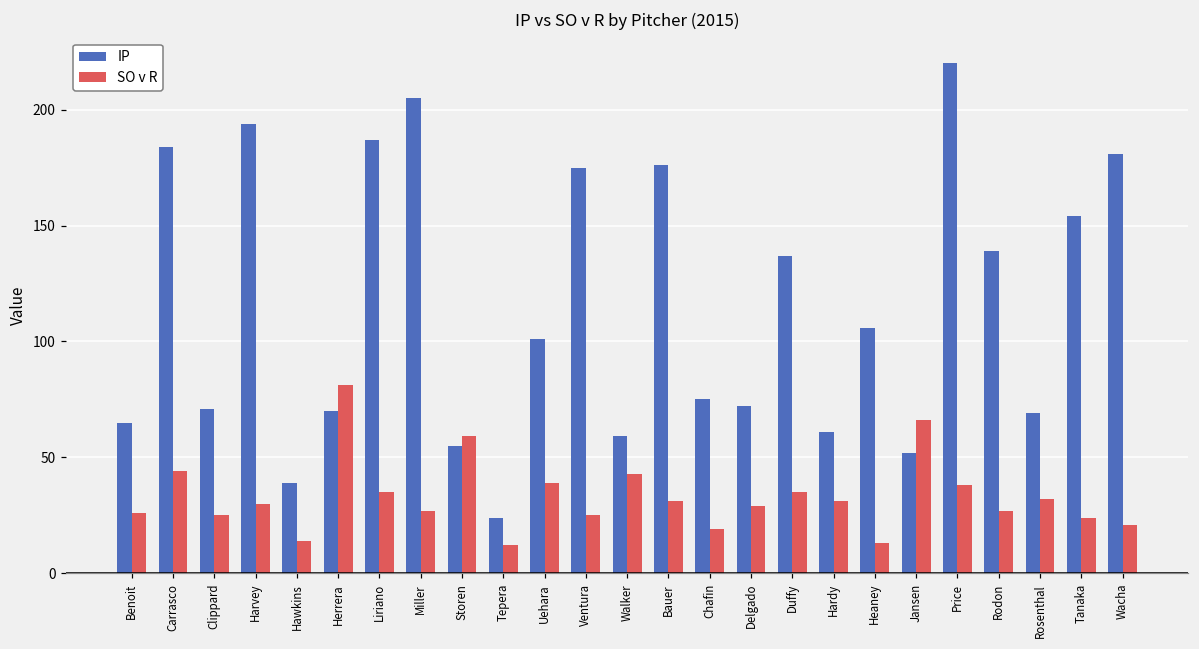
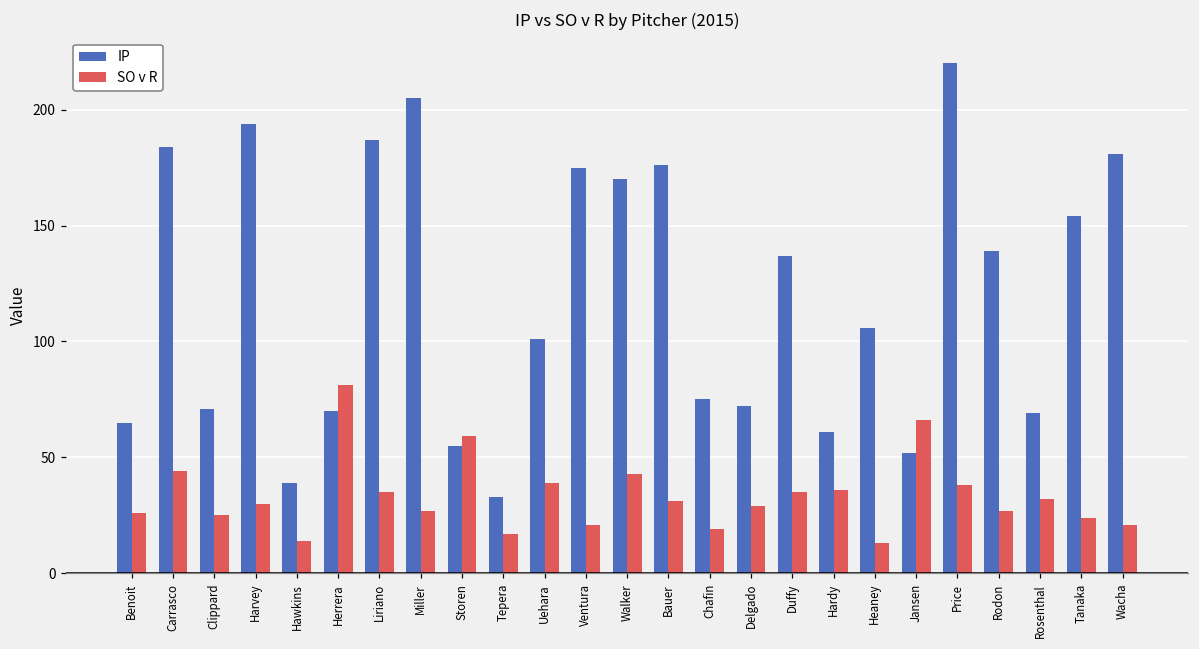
  {
    "IP": {
      "Benoit": 65,
      "Carrasco": 184,
      "Clippard": 71,
      "Harvey": 194,
      "Hawkins": 39,
      "Herrera": 70,
      "Liriano": 187,
      "Miller": 205,
      "Storen": 55,
-     "Tepera": 24,
+     "Tepera": 33,
      "Uehara": 101,
      "Ventura": 175,
-     "Walker": 59,
+     "Walker": 170,
      "Bauer": 176,
      "Chafin": 75,
      "Delgado": 72,
      "Duffy": 137,
      "Hardy": 61,
      "Heaney": 106,
      "Jansen": 52,
      "Price": 220,
      "Rodon": 139,
      "Rosenthal": 69,
      "Tanaka": 154,
      "Wacha": 181
    },
    "SO v R": {
      "Benoit": 26,
      "Carrasco": 44,
      "Clippard": 25,
      "Harvey": 30,
      "Hawkins": 14,
      "Herrera": 81,
      "Liriano": 35,
      "Miller": 27,
      "Storen": 59,
-     "Tepera": 12,
+     "Tepera": 17,
      "Uehara": 39,
-     "Ventura": 25,
+     "Ventura": 21,
      "Walker": 43,
      "Bauer": 31,
      "Chafin": 19,
      "Delgado": 29,
      "Duffy": 35,
-     "Hardy": 31,
+     "Hardy": 36,
      "Heaney": 13,
      "Jansen": 66,
      "Price": 38,
      "Rodon": 27,
      "Rosenthal": 32,
      "Tanaka": 24,
      "Wacha": 21
    }
  }
